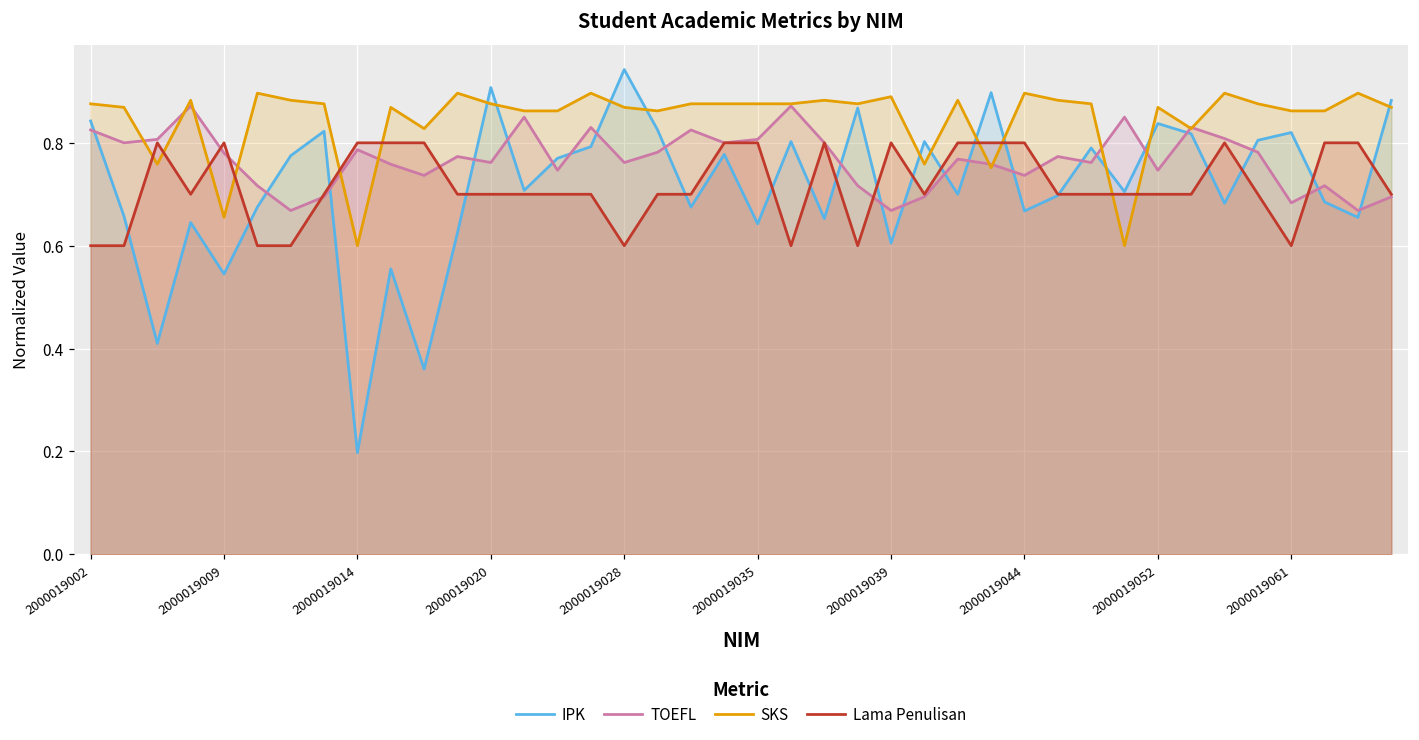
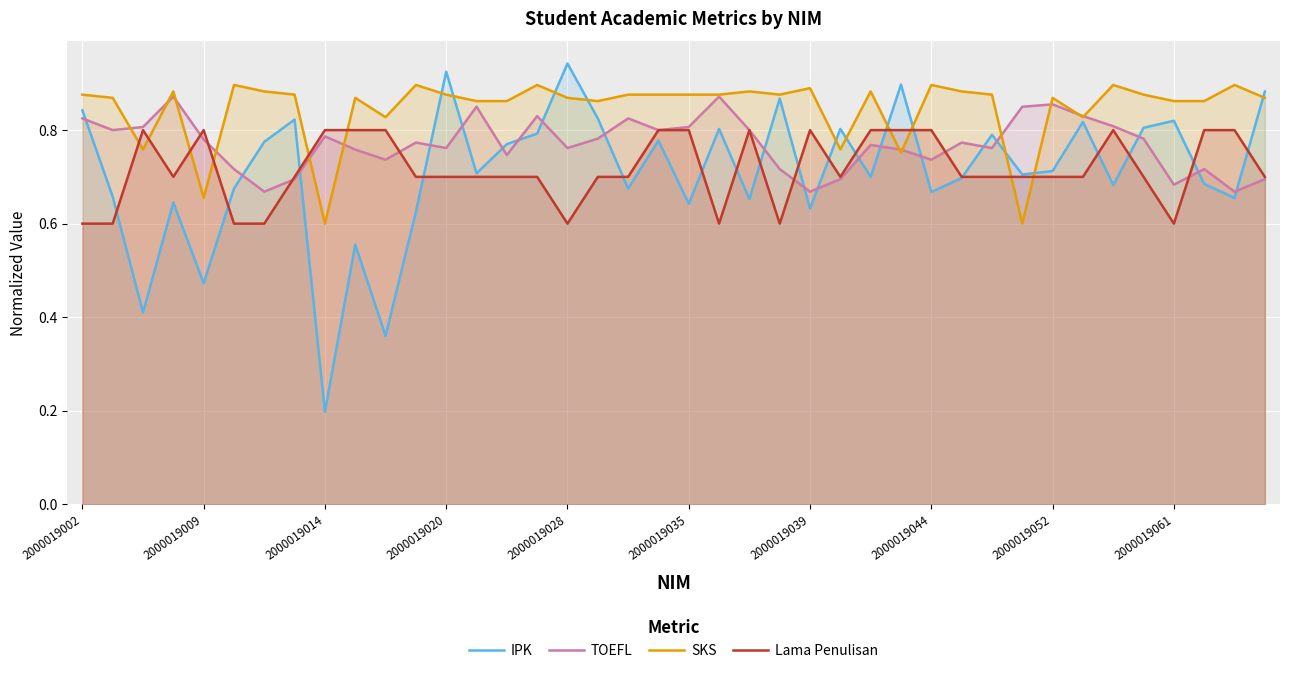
  {
    "IPK": {
      "2000019002": 0.84,
-     "2000019009": 0.55,
+     "2000019009": 0.47,
      "2000019014": 0.20,
-     "2000019020": 0.91,
+     "2000019020": 0.93,
      "2000019028": 0.94,
      "2000019035": 0.64,
-     "2000019039": 0.61,
+     "2000019039": 0.63,
      "2000019044": 0.67,
-     "2000019052": 0.84,
+     "2000019052": 0.71,
      "2000019061": 0.82
    },
    "TOEFL": {
      "2000019002": 0.83,
      "2000019009": 0.78,
      "2000019014": 0.79,
      "2000019020": 0.76,
      "2000019028": 0.76,
      "2000019035": 0.81,
      "2000019039": 0.67,
      "2000019044": 0.74,
-     "2000019052": 0.75,
+     "2000019052": 0.86,
      "2000019061": 0.68
    },
    "SKS": {
      "2000019002": 0.88,
      "2000019009": 0.66,
      "2000019014": 0.60,
      "2000019020": 0.88,
      "2000019028": 0.87,
      "2000019035": 0.88,
      "2000019039": 0.89,
      "2000019044": 0.90,
      "2000019052": 0.87,
      "2000019061": 0.86
    },
    "Lama Penulisan": {
      "2000019002": 0.60,
      "2000019009": 0.80,
      "2000019014": 0.80,
      "2000019020": 0.70,
      "2000019028": 0.60,
      "2000019035": 0.80,
      "2000019039": 0.80,
      "2000019044": 0.80,
      "2000019052": 0.70,
      "2000019061": 0.60
    }
  }
